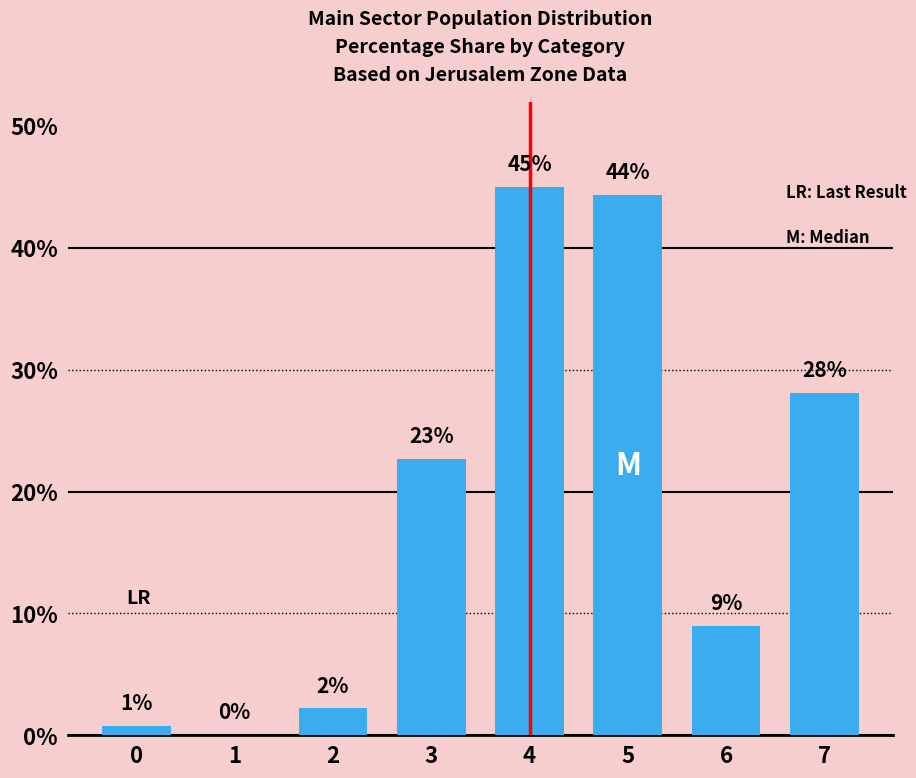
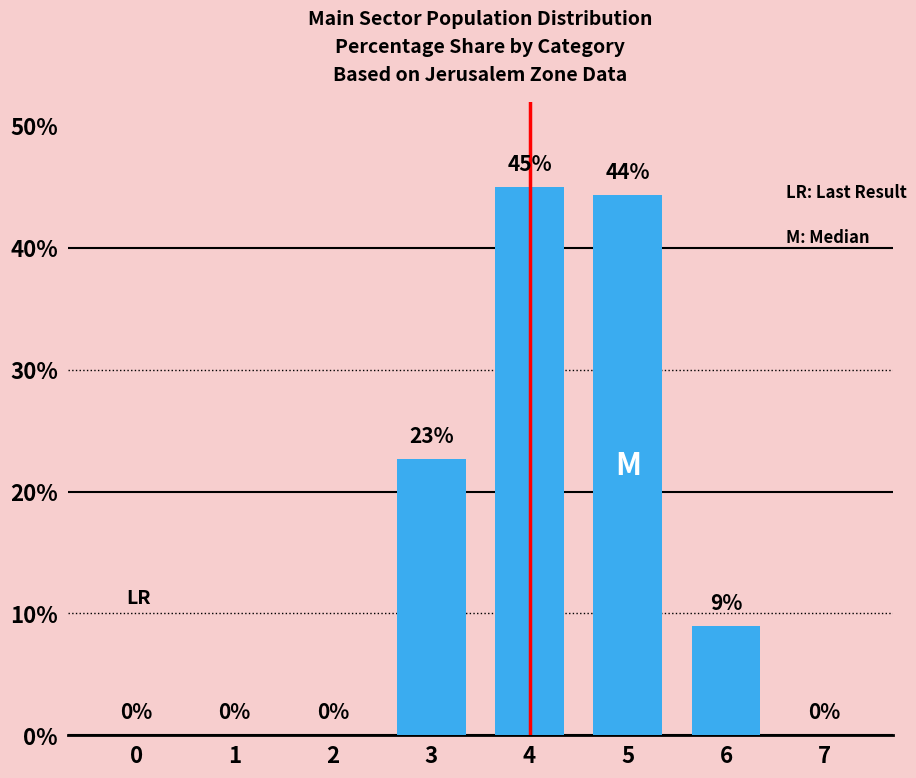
  {
-   "0": "1%",
+   "0": "0%",
    "1": "0%",
-   "2": "2%",
+   "2": "0%",
    "3": "23%",
    "4": "45%",
    "5": "44%",
    "6": "9%",
-   "7": "28%"
+   "7": "0%"
  }
